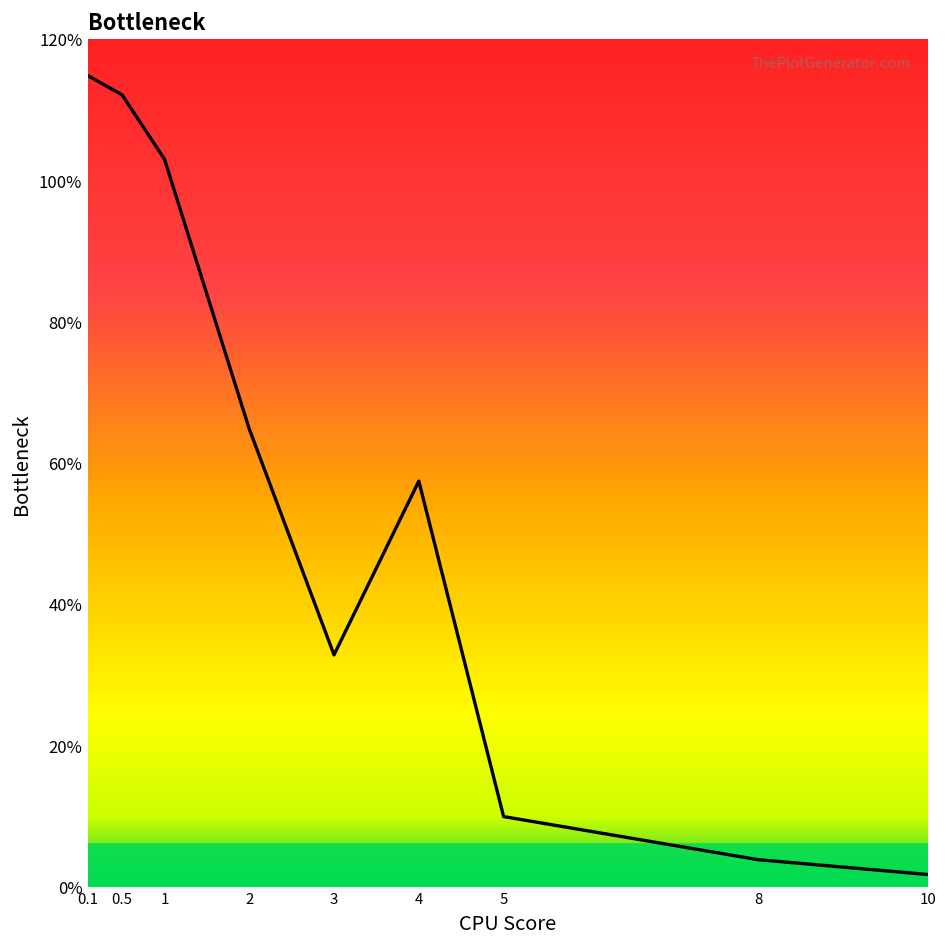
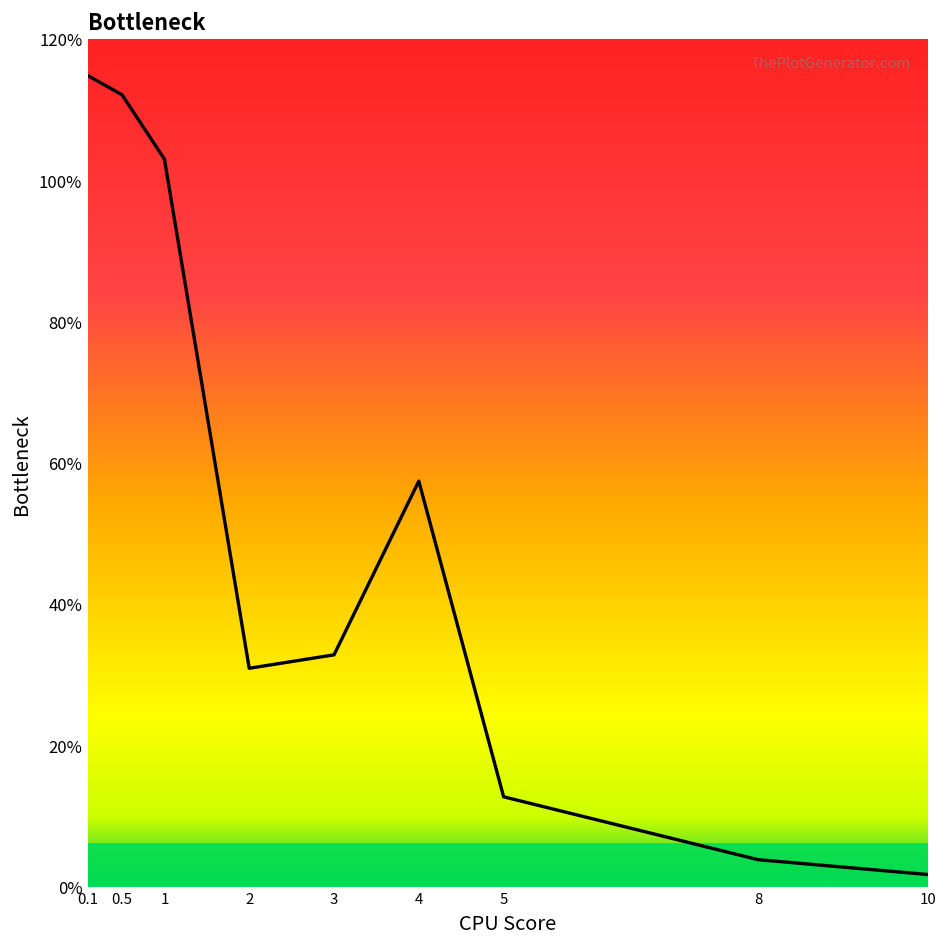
  {
    "0.1": "115%",
    "0.5": "112%",
    "1": "103%",
-   "2": "65%",
+   "2": "31%",
    "3": "33%",
    "4": "57%",
-   "5": "10%"
+   "5": "13%"
  }
